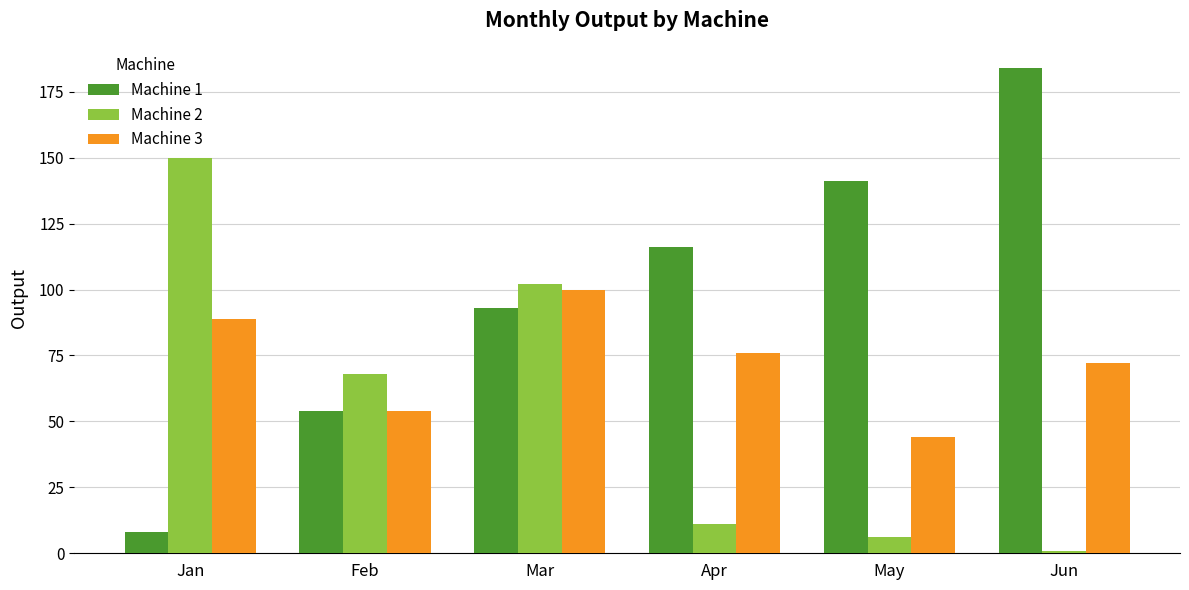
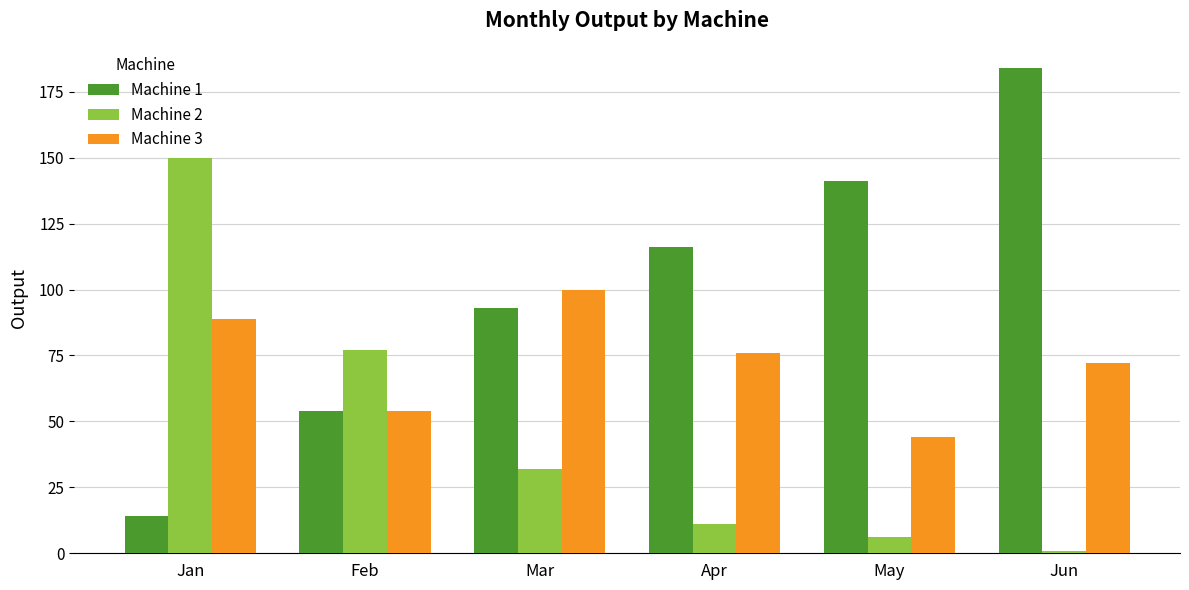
  {
    "Machine 1": {
-     "Jan": 8,
+     "Jan": 14,
      "Feb": 54,
      "Mar": 93,
      "Apr": 116,
      "May": 141,
      "Jun": 184
    },
    "Machine 2": {
      "Jan": 150,
-     "Feb": 68,
-     "Mar": 102,
+     "Feb": 77,
+     "Mar": 32,
      "Apr": 11,
      "May": 6,
      "Jun": 1
    },
    "Machine 3": {
      "Jan": 89,
      "Feb": 54,
      "Mar": 100,
      "Apr": 76,
      "May": 44,
      "Jun": 72
    }
  }
